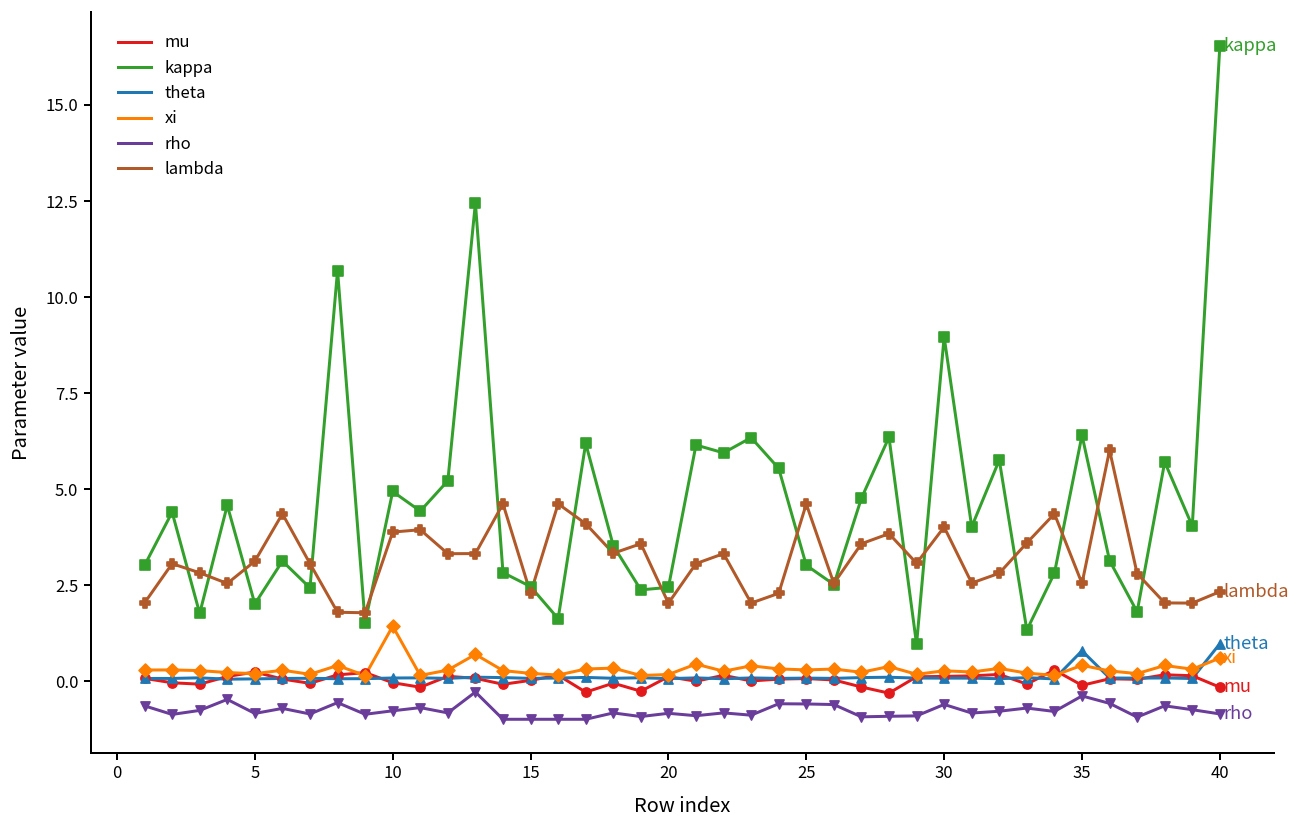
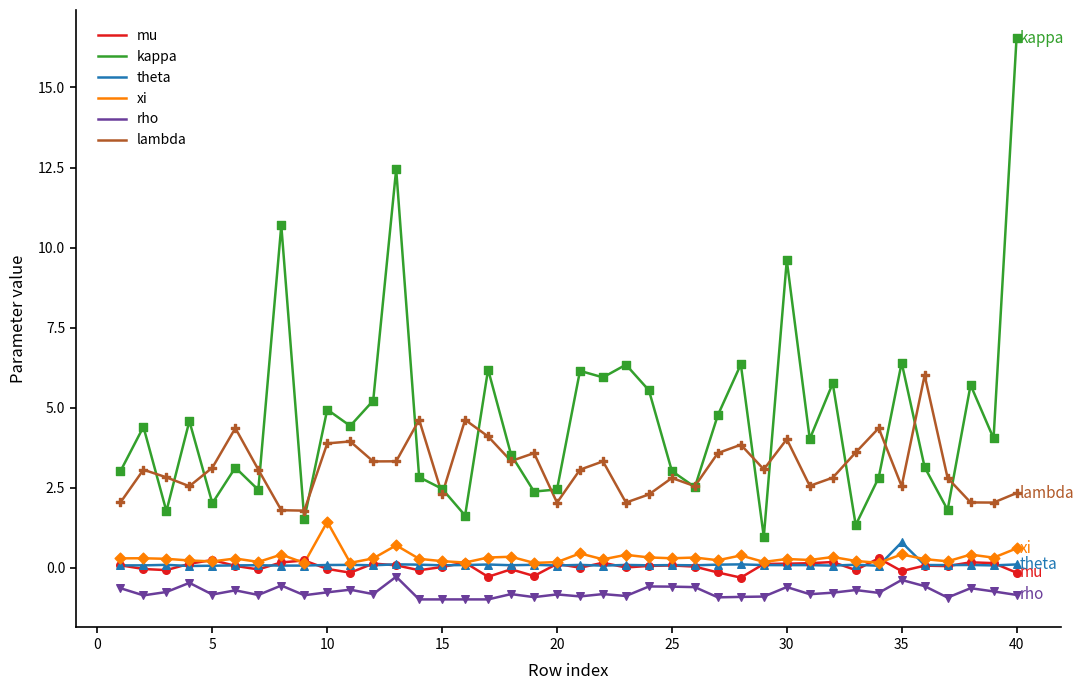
  {
    "mu": {
      "10": 0.0,
      "35": -0.1,
      "40": -0.2
    },
    "kappa": {
      "5": 2.0,
      "10": 4.9,
      "15": 2.5,
      "20": 2.4,
      "25": 3.0,
-     "30": 9.0,
+     "30": 9.6,
      "35": 6.4,
      "40": 16.5
    },
    "theta": {
      "5": 0.1,
      "10": 0.1,
      "35": 0.8,
-     "40": 1.0
+     "40": 0.1
    },
    "xi": {
      "10": 1.4,
      "15": 0.2,
      "25": 0.3,
      "30": 0.3,
      "35": 0.4,
      "40": 0.6
    },
    "rho": {
      "5": -0.8,
      "10": -0.8,
      "15": -1.0,
      "20": -0.8,
      "25": -0.6,
      "30": -0.6,
      "35": -0.4,
      "40": -0.9
    },
    "lambda": {
      "5": 3.1,
      "10": 3.9,
      "15": 2.3,
      "20": 2.0,
-     "25": 4.6,
+     "25": 2.8,
      "30": 4.0,
      "35": 2.5,
      "40": 2.3
    }
  }
